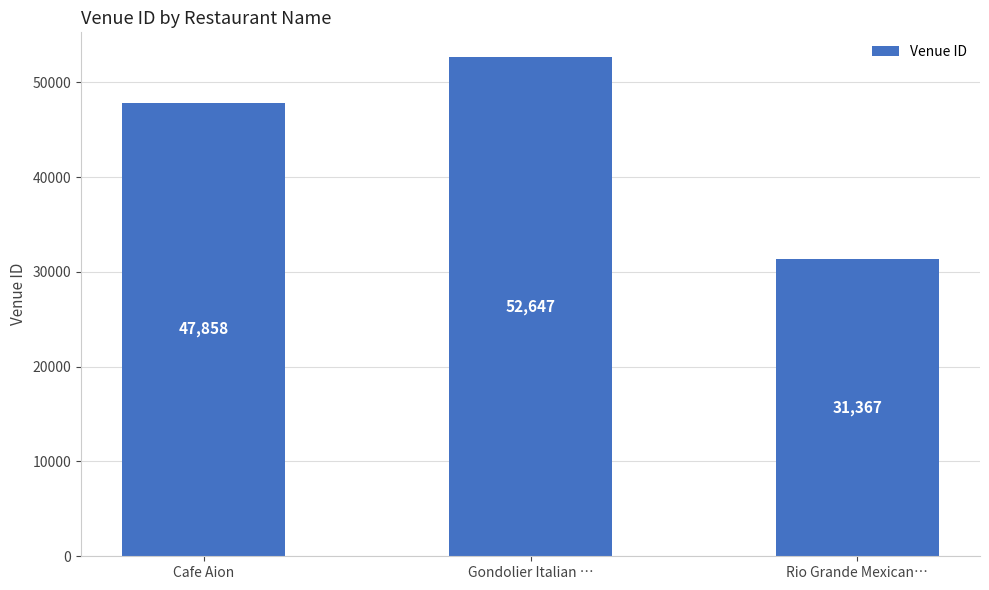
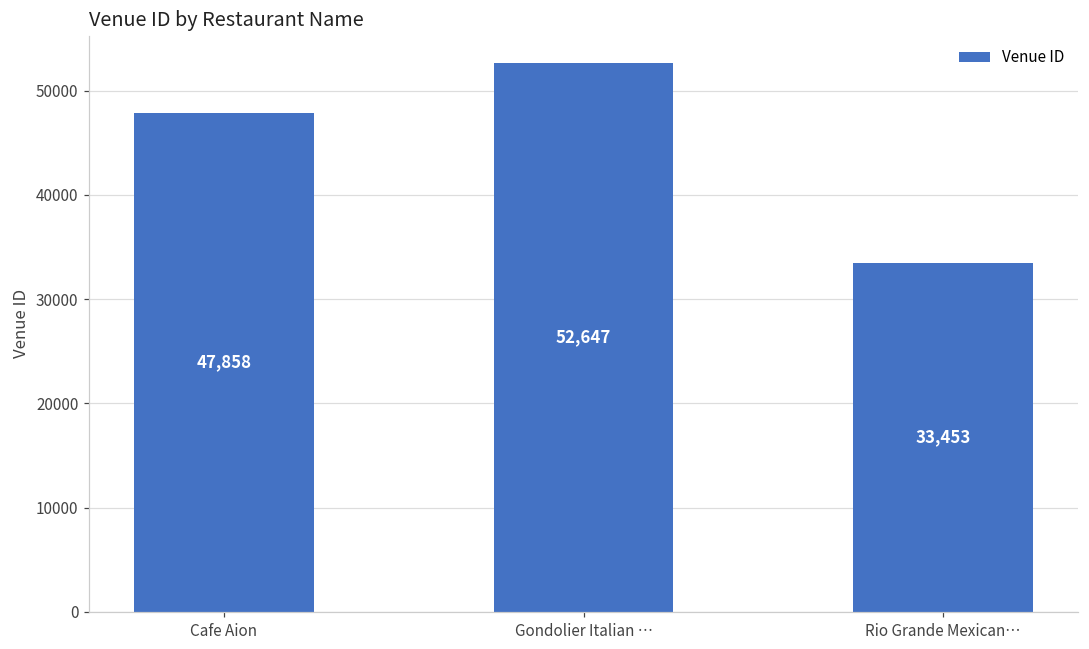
  {
    "Cafe Aion": "47,858",
    "Gondolier Italian …": "52,647",
-   "Rio Grande Mexican…": "31,367"
+   "Rio Grande Mexican…": "33,453"
  }
